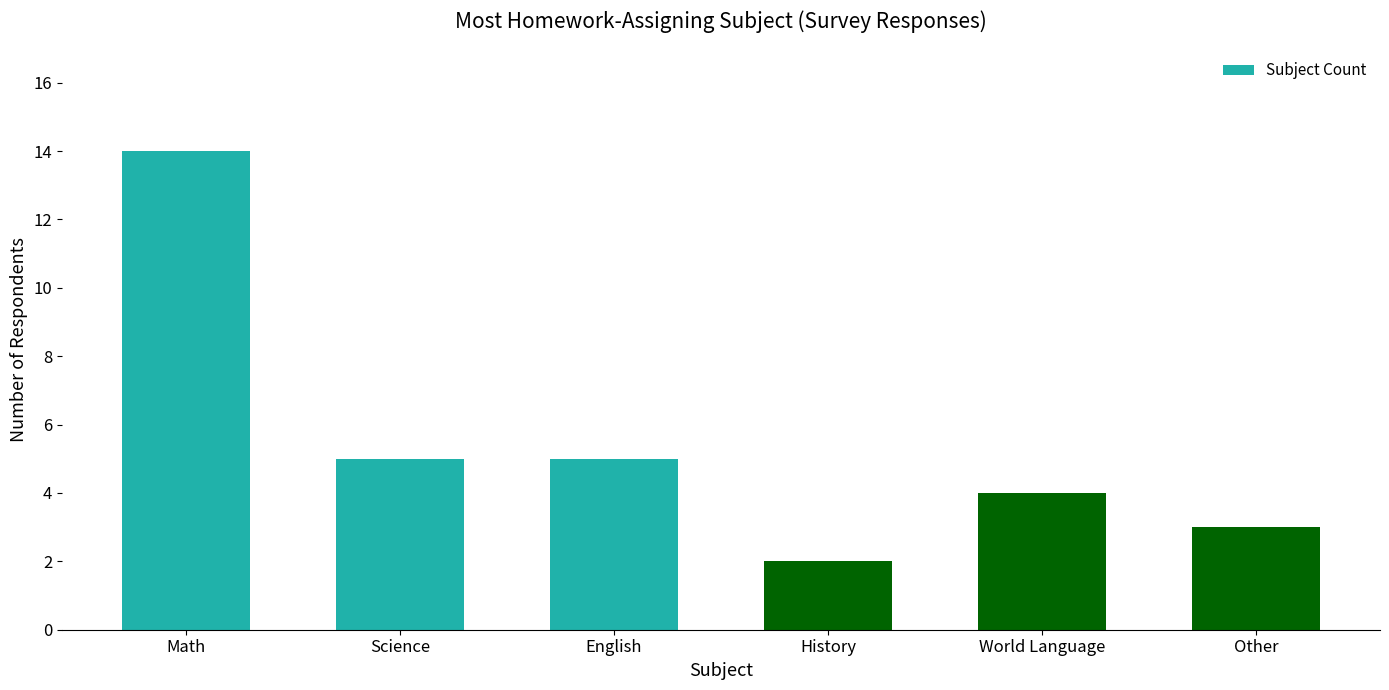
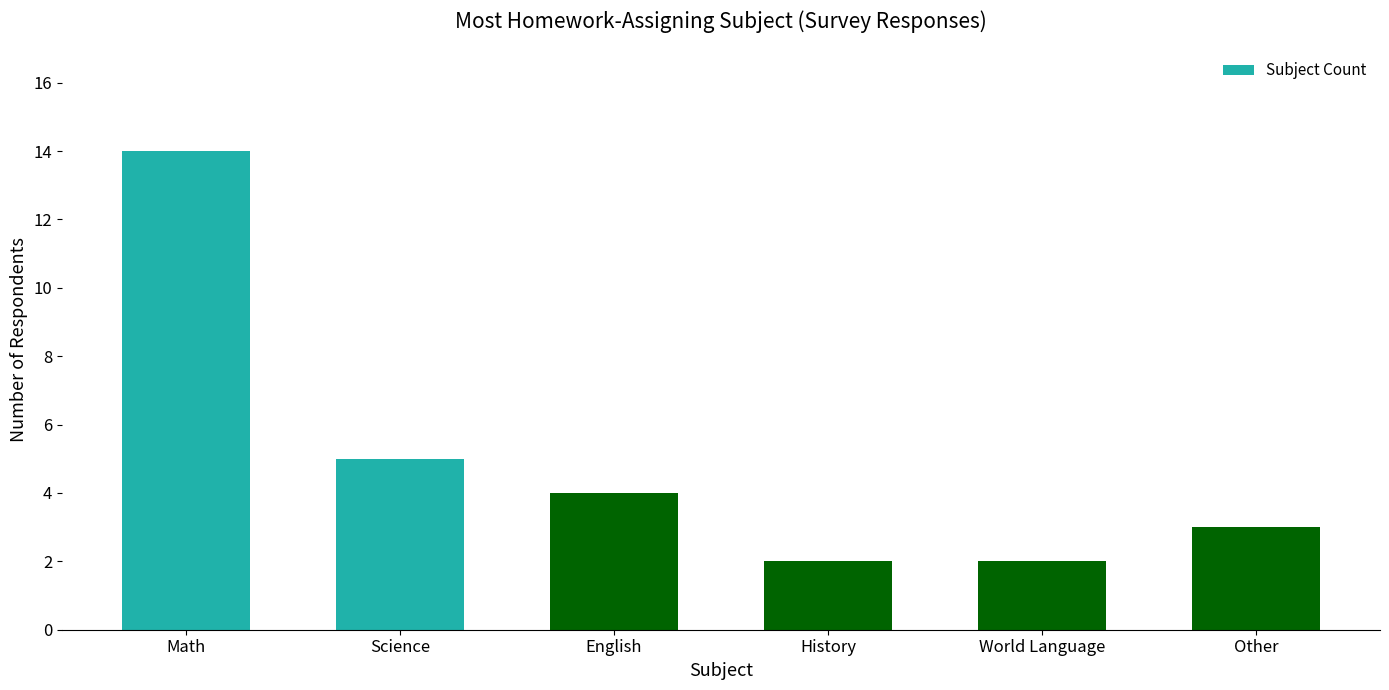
  {
    "Math": 14,
    "Science": 5,
-   "English": 5,
+   "English": 4,
    "History": 2,
-   "World Language": 4,
+   "World Language": 2,
    "Other": 3
  }
